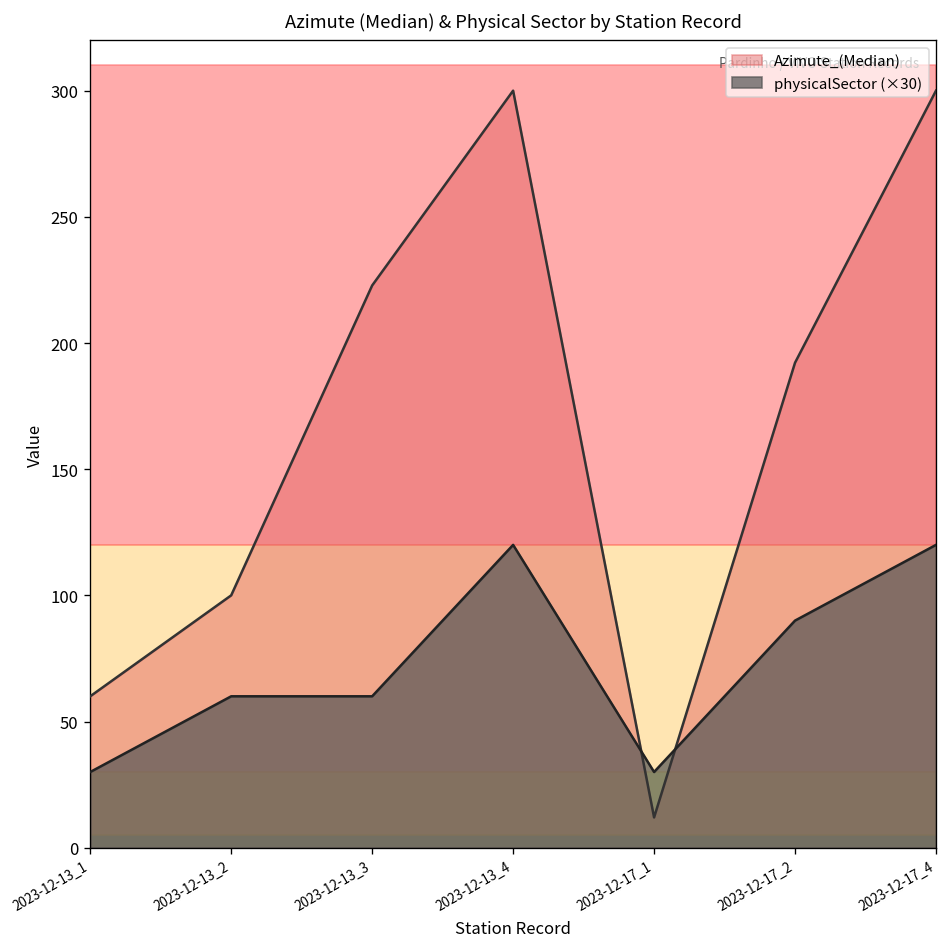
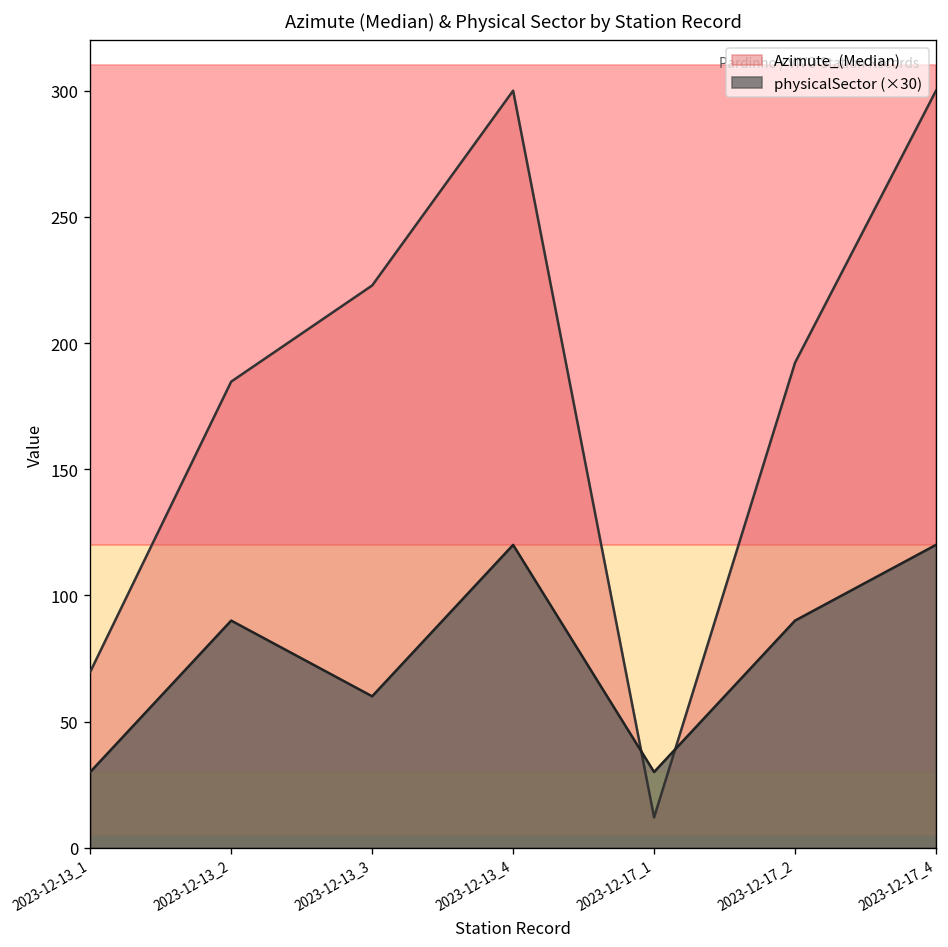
  {
    "Azimute_(Median)": {
-     "2023-12-13_1": 60,
-     "2023-12-13_2": 100,
+     "2023-12-13_1": 70,
+     "2023-12-13_2": 185,
      "2023-12-13_3": 223,
      "2023-12-13_4": 300,
      "2023-12-17_1": 12,
      "2023-12-17_2": 192,
      "2023-12-17_4": 300
    },
    "physicalSector (×30)": {
      "2023-12-13_1": 30,
-     "2023-12-13_2": 60,
+     "2023-12-13_2": 90,
      "2023-12-13_3": 60,
      "2023-12-13_4": 120,
      "2023-12-17_1": 30,
      "2023-12-17_2": 90,
      "2023-12-17_4": 120
    }
  }
